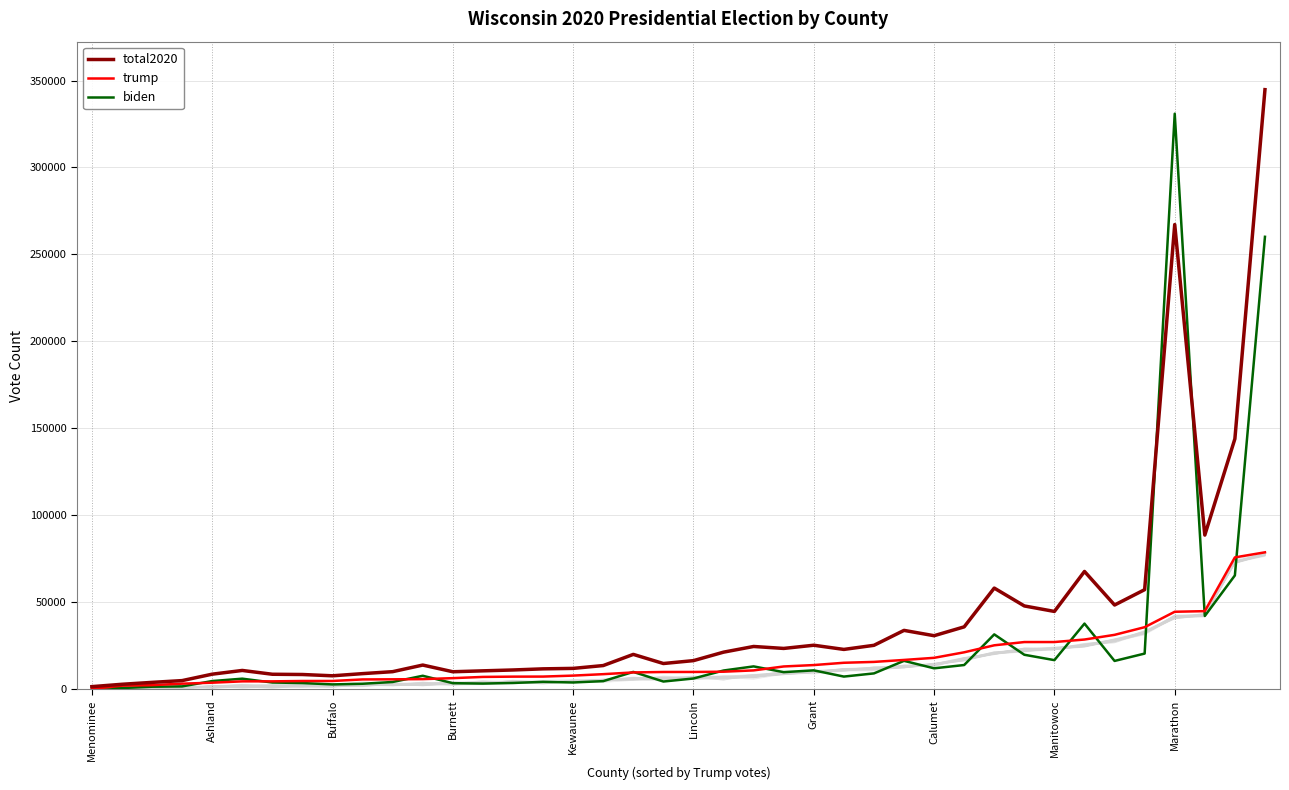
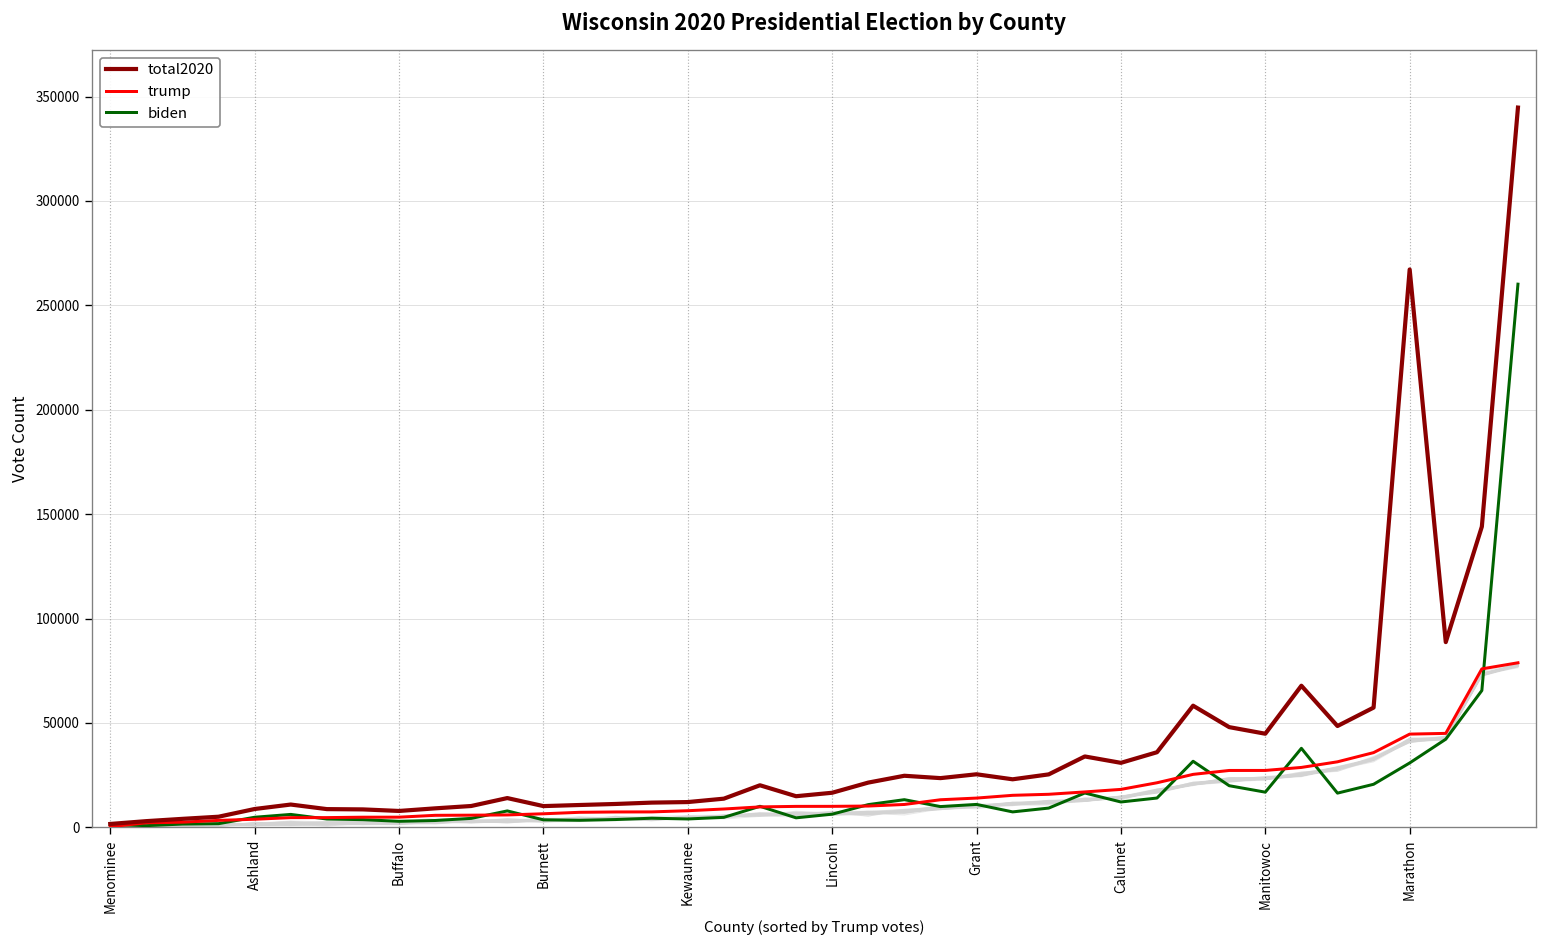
  {
    "total2020": {
      "Marathon": 267000
    },
    "trump": {
      "Marathon": 45000
    },
    "biden": {
-     "Marathon": 331000
+     "Marathon": 31000
    }
  }
